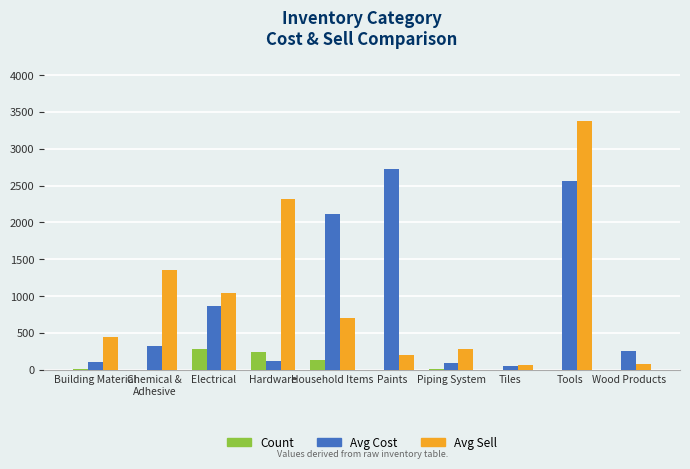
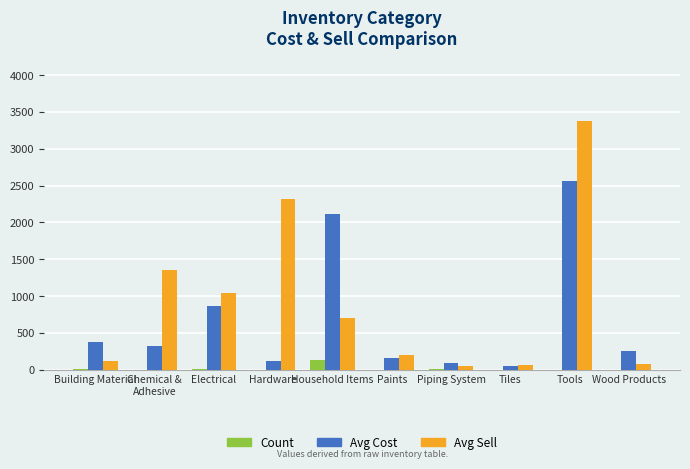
  {
    "Count": {
-     "Electrical": 300,
-     "Hardware": 200,
+     "Electrical": 0,
+     "Hardware": 0,
      "Household Items": 100
    },
    "Avg Cost": {
-     "Building Material": 100,
+     "Building Material": 400,
      "Chemical & Adhesive": 300,
      "Electrical": 900,
      "Hardware": 100,
      "Household Items": 2100,
-     "Paints": 2700,
+     "Paints": 200,
      "Piping System": 100,
      "Tiles": 100,
      "Tools": 2600,
      "Wood Products": 300
    },
    "Avg Sell": {
-     "Building Material": 500,
+     "Building Material": 100,
      "Chemical & Adhesive": 1300,
      "Electrical": 1000,
      "Hardware": 2300,
      "Household Items": 700,
      "Paints": 200,
-     "Piping System": 300,
+     "Piping System": 100,
      "Tiles": 100,
      "Tools": 3400,
      "Wood Products": 100
    }
  }
